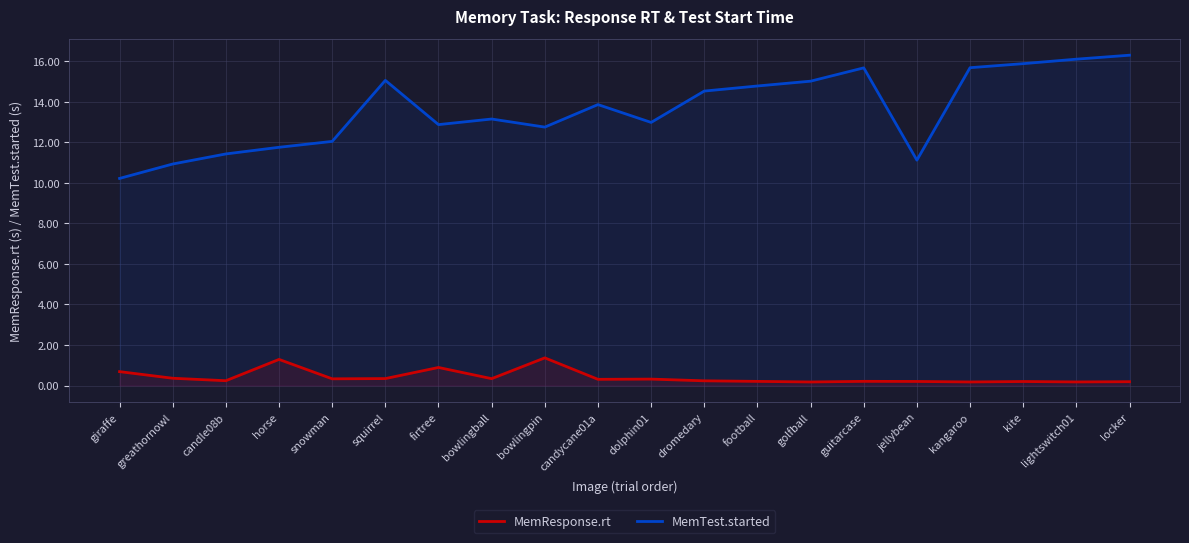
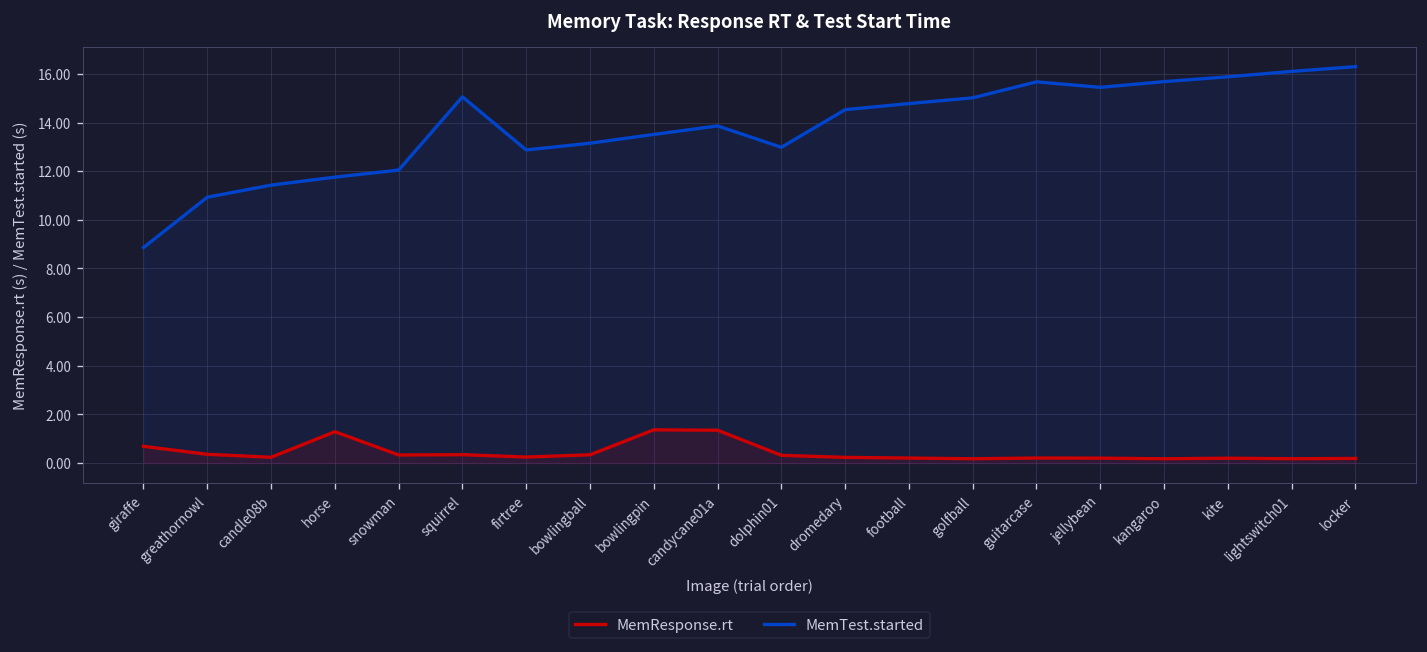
  {
    "MemResponse.rt": {
      "giraffe": 0.7,
      "greathornowl": 0.4,
      "candle08b": 0.2,
      "horse": 1.3,
      "snowman": 0.3,
      "squirrel": 0.3,
-     "firtree": 0.9,
+     "firtree": 0.2,
      "bowlingball": 0.3,
      "bowlingpin": 1.4,
-     "candycane01a": 0.3,
+     "candycane01a": 1.3,
      "dolphin01": 0.3,
      "dromedary": 0.2,
      "football": 0.2,
      "golfball": 0.2,
      "guitarcase": 0.2,
      "jellybean": 0.2,
      "kangaroo": 0.2,
      "kite": 0.2,
      "lightswitch01": 0.2,
      "locker": 0.2
    },
    "MemTest.started": {
-     "giraffe": 10.2,
+     "giraffe": 8.9,
      "greathornowl": 10.9,
      "candle08b": 11.4,
      "horse": 11.8,
      "snowman": 12.0,
      "squirrel": 15.1,
      "firtree": 12.9,
      "bowlingball": 13.1,
-     "bowlingpin": 12.8,
+     "bowlingpin": 13.5,
      "candycane01a": 13.9,
      "dolphin01": 13.0,
      "dromedary": 14.5,
      "football": 14.8,
      "golfball": 15.0,
      "guitarcase": 15.7,
-     "jellybean": 11.1,
+     "jellybean": 15.4,
      "kangaroo": 15.7,
      "kite": 15.9,
      "lightswitch01": 16.1,
      "locker": 16.3
    }
  }
